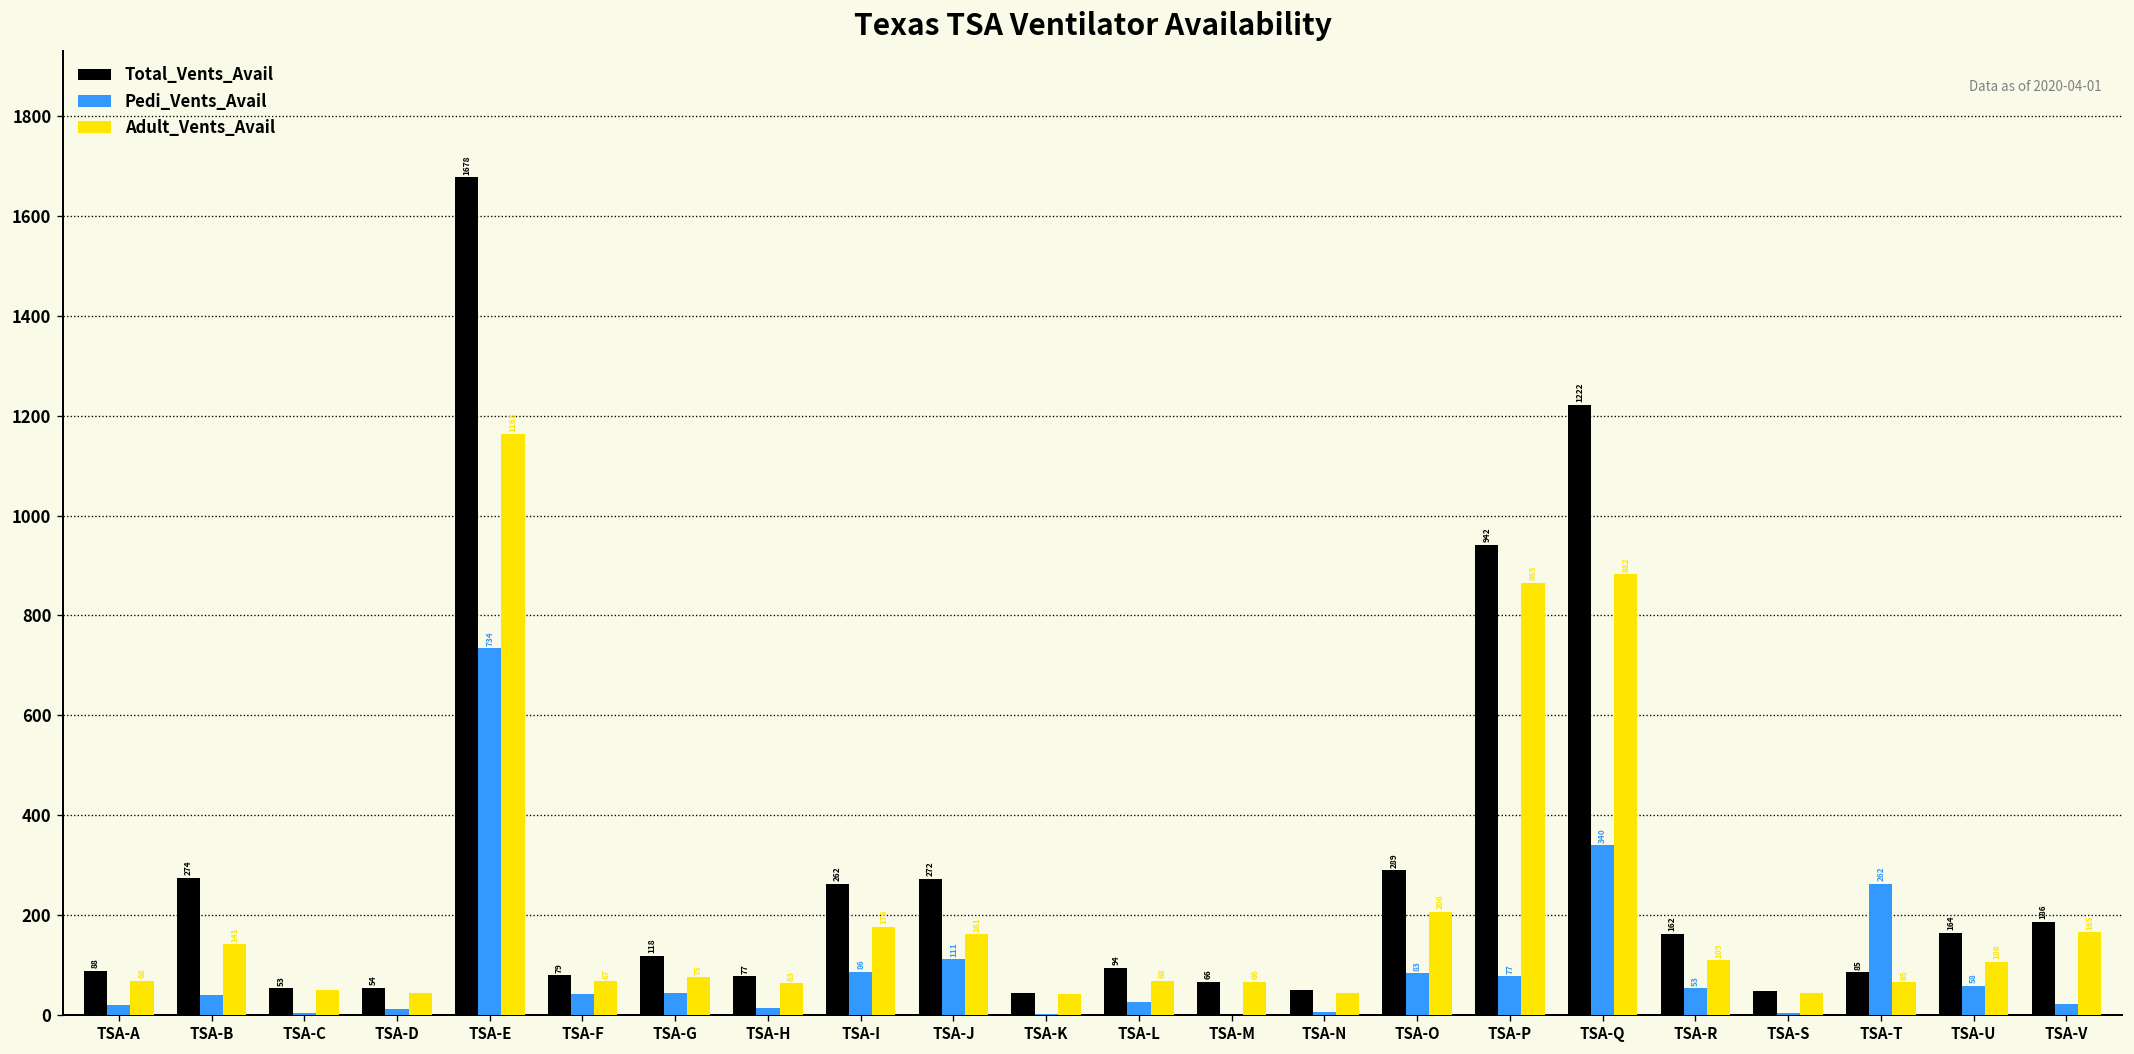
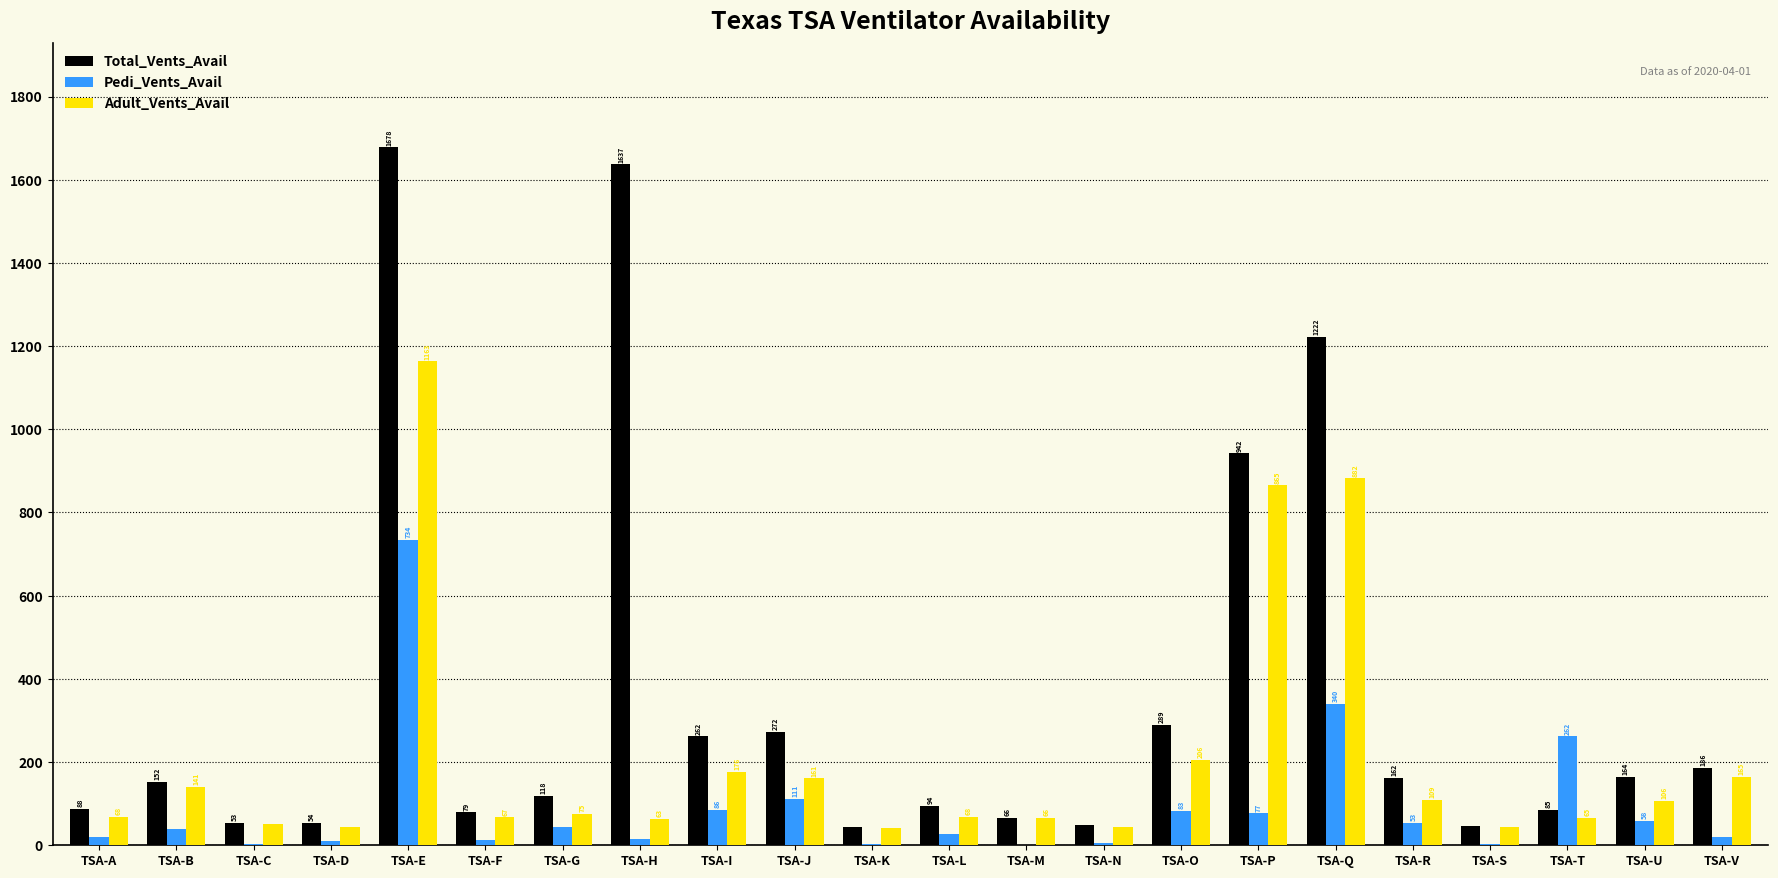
  {
    "Total_Vents_Avail": {
      "TSA-A": 88,
-     "TSA-B": 274,
+     "TSA-B": 152,
      "TSA-C": 53,
      "TSA-D": 54,
      "TSA-E": 1678,
      "TSA-F": 79,
      "TSA-G": 118,
-     "TSA-H": 77,
+     "TSA-H": 1637,
      "TSA-I": 262,
      "TSA-J": 272,
      "TSA-L": 94,
      "TSA-M": 66,
      "TSA-O": 289,
      "TSA-P": 942,
      "TSA-Q": 1222,
      "TSA-R": 162,
      "TSA-T": 85,
      "TSA-U": 164,
      "TSA-V": 186
    },
    "Pedi_Vents_Avail": {
      "TSA-A": 20,
      "TSA-B": 40,
      "TSA-D": 10,
-     "TSA-F": 40,
+     "TSA-F": 10,
      "TSA-G": 40,
      "TSA-H": 10,
      "TSA-L": 30,
      "TSA-M": 0,
      "TSA-V": 20
    },
    "Adult_Vents_Avail": {
      "TSA-A": 68,
      "TSA-B": 141,
      "TSA-E": 1163,
      "TSA-F": 67,
      "TSA-G": 75,
      "TSA-H": 63,
      "TSA-I": 176,
      "TSA-J": 161,
      "TSA-L": 68,
      "TSA-M": 66,
      "TSA-O": 206,
      "TSA-P": 865,
      "TSA-Q": 882,
      "TSA-R": 109,
      "TSA-T": 65,
      "TSA-U": 106,
      "TSA-V": 165
    }
  }
